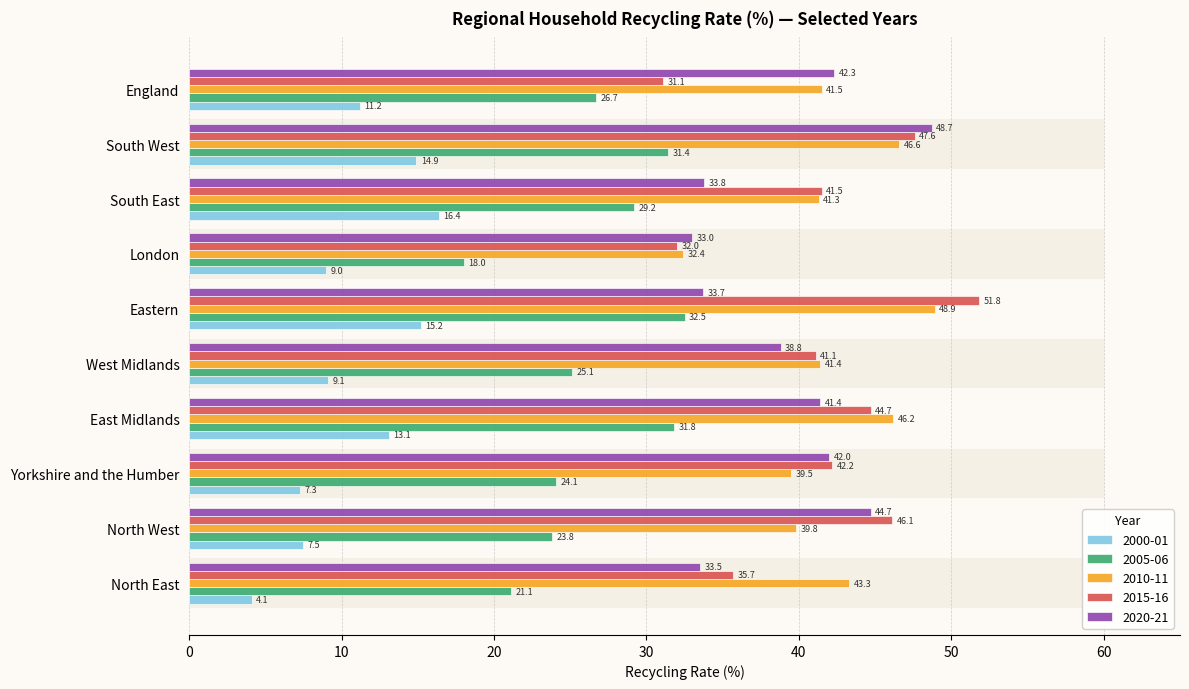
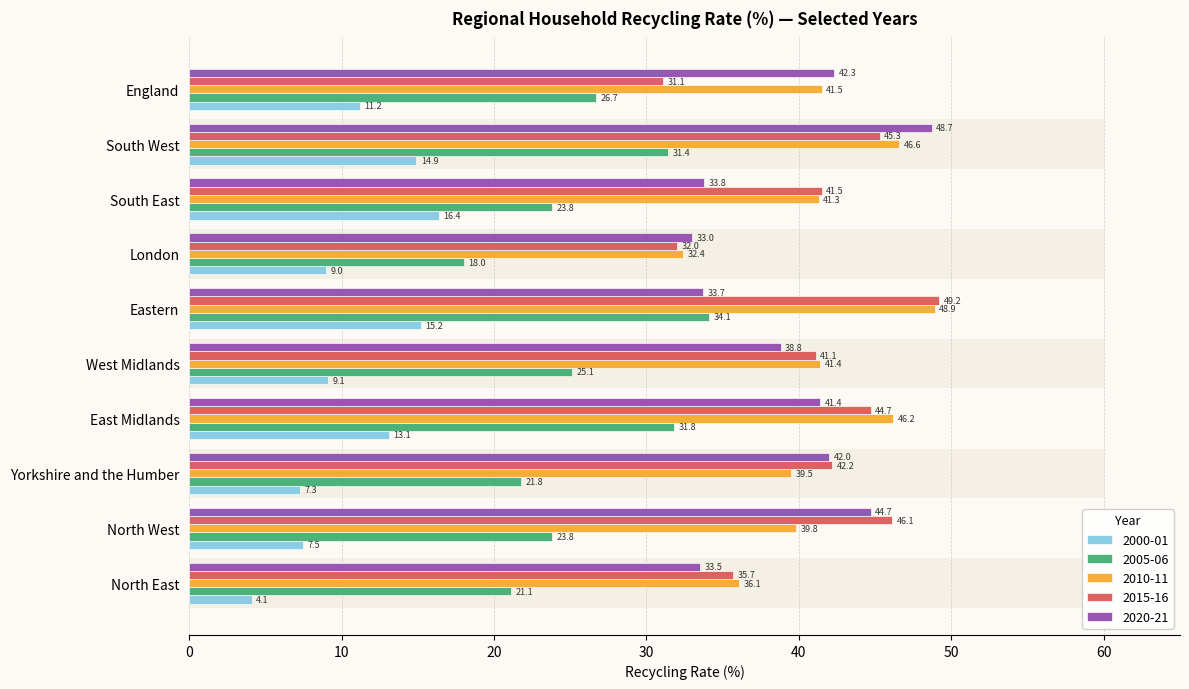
  {
    "2005-06": {
-     "South East": 29.2,
-     "Eastern": 32.5,
-     "Yorkshire and the Humber": 24.1
+     "South East": 23.8,
+     "Eastern": 34.1,
+     "Yorkshire and the Humber": 21.8
    },
    "2010-11": {
-     "North East": 43.3
+     "North East": 36.1
    },
    "2015-16": {
-     "South West": 47.6,
-     "Eastern": 51.8
+     "South West": 45.3,
+     "Eastern": 49.2
    }
  }
